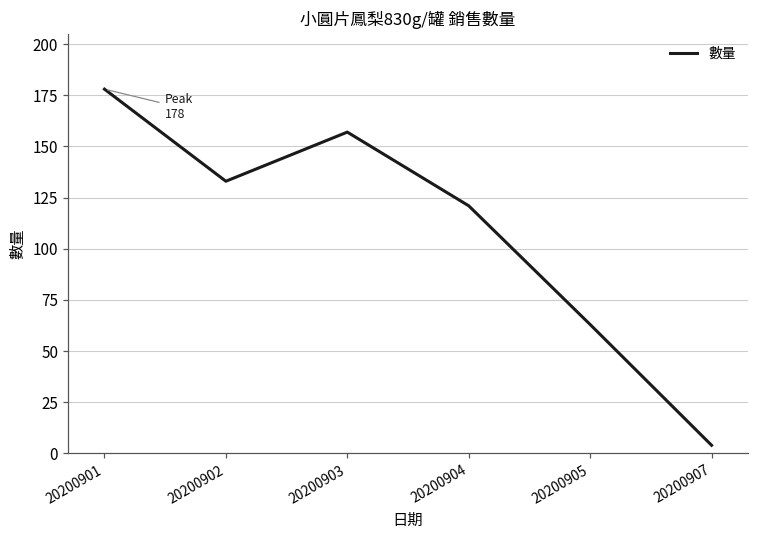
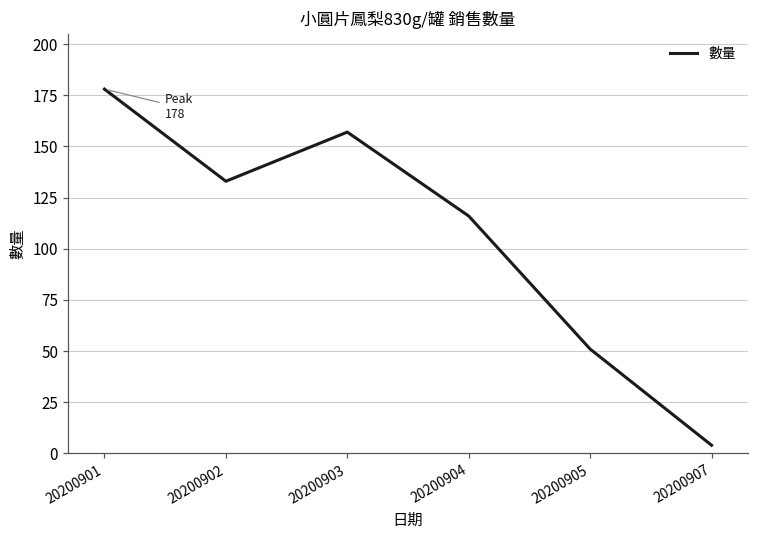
  {
    "20200902": 133,
    "20200903": 157,
-   "20200904": 121,
-   "20200905": 63,
+   "20200904": 116,
+   "20200905": 51,
    "20200907": 4
  }
